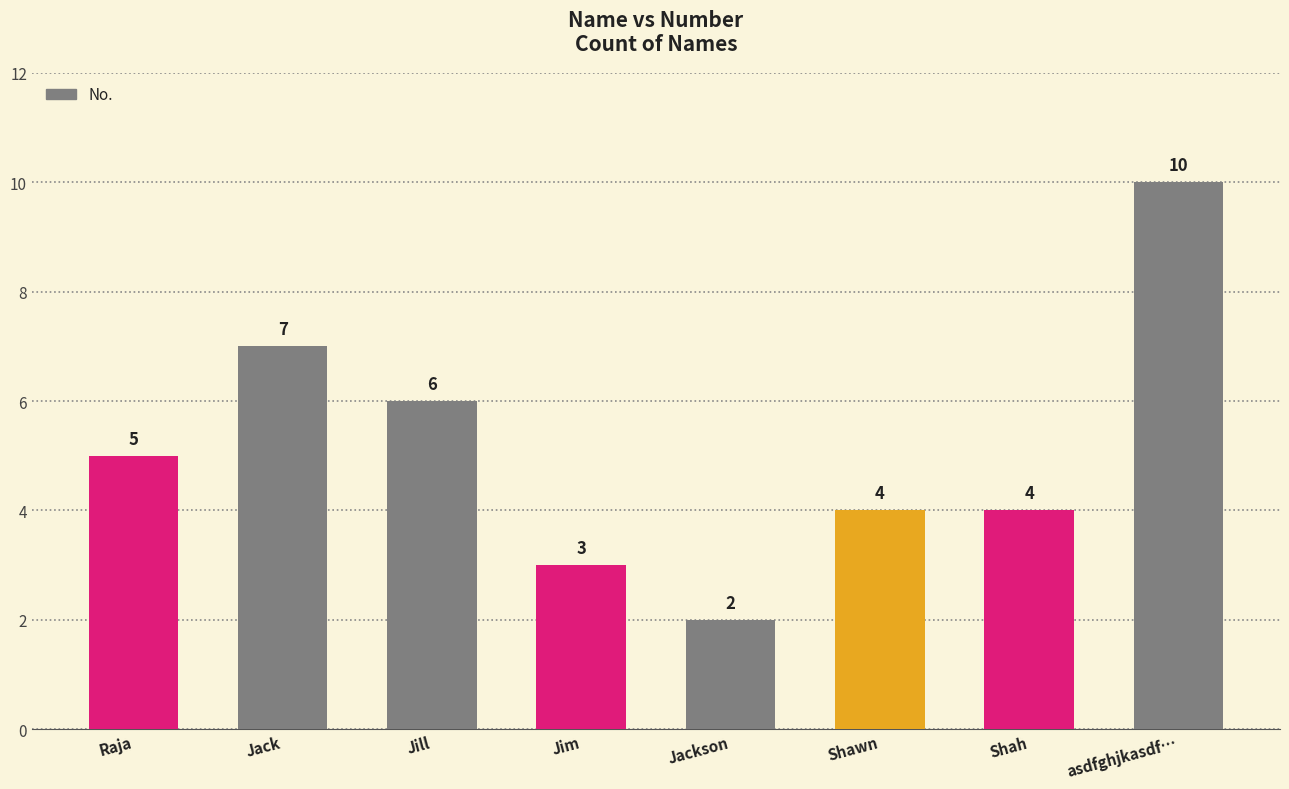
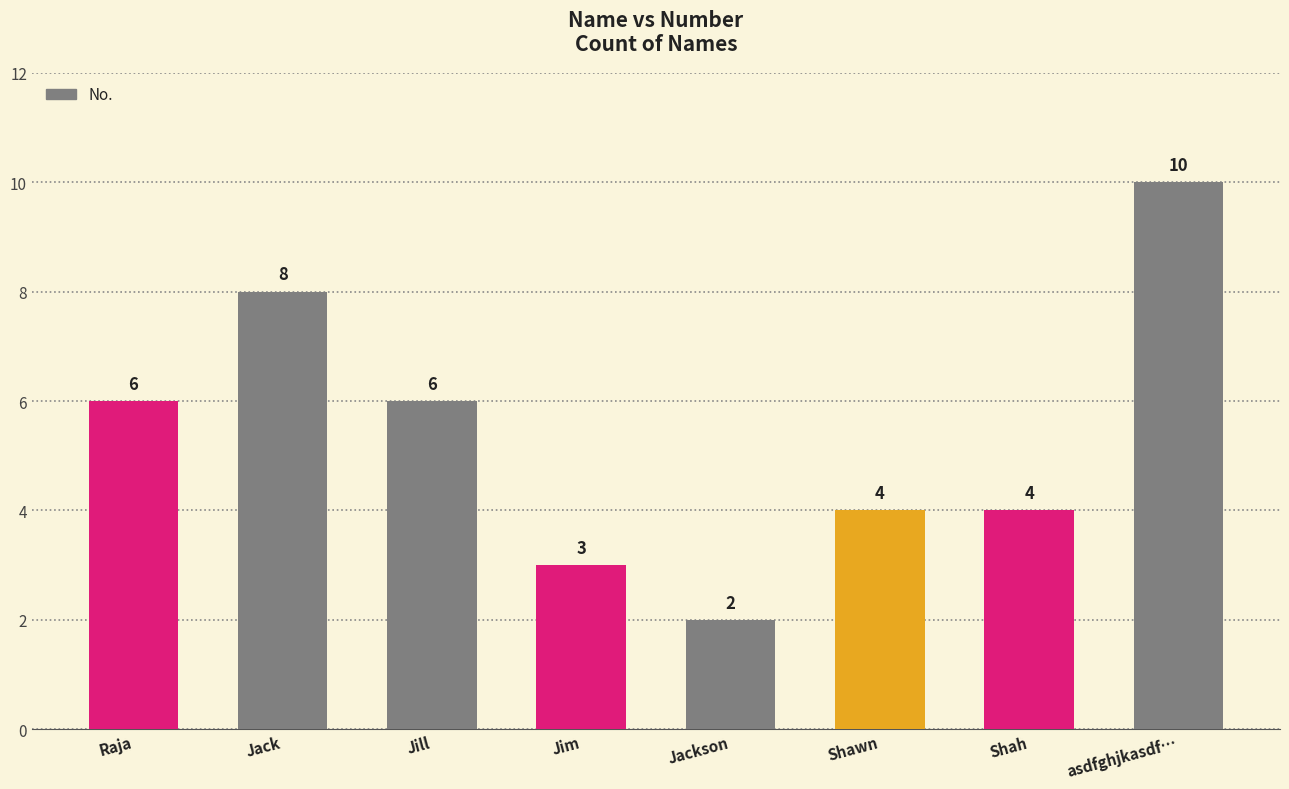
  {
-   "Raja": 5,
-   "Jack": 7,
+   "Raja": 6,
+   "Jack": 8,
    "Jill": 6,
    "Jim": 3,
    "Jackson": 2,
    "Shawn": 4,
    "Shah": 4,
    "asdfghjkasdf…": 10
  }
